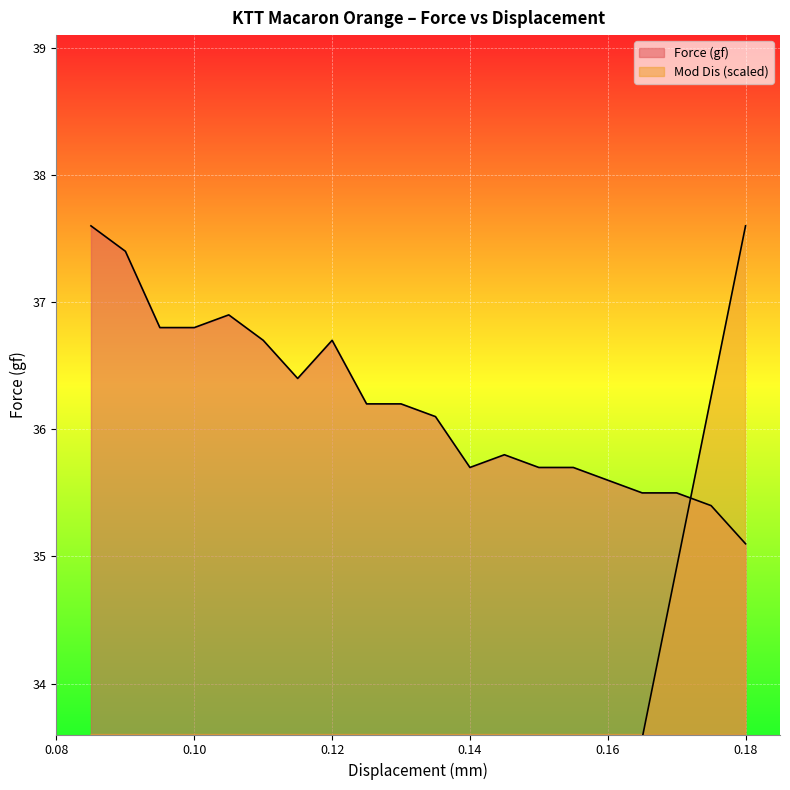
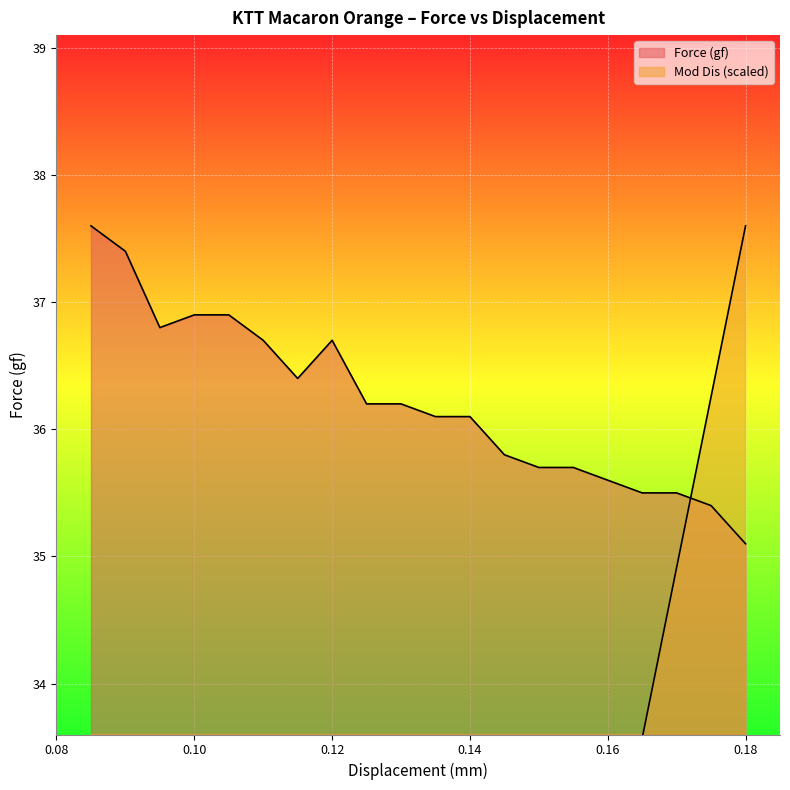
  {
    "Force (gf)": {
-     "0.10": 36.8,
+     "0.10": 36.9,
      "0.12": 36.7,
-     "0.14": 35.7,
+     "0.14": 36.1,
      "0.16": 35.6,
      "0.18": 35.1
    }
  }
